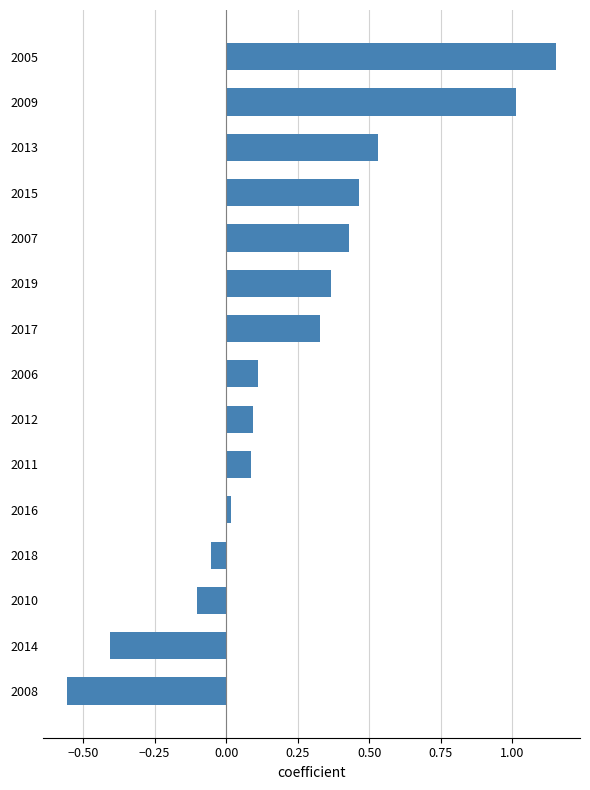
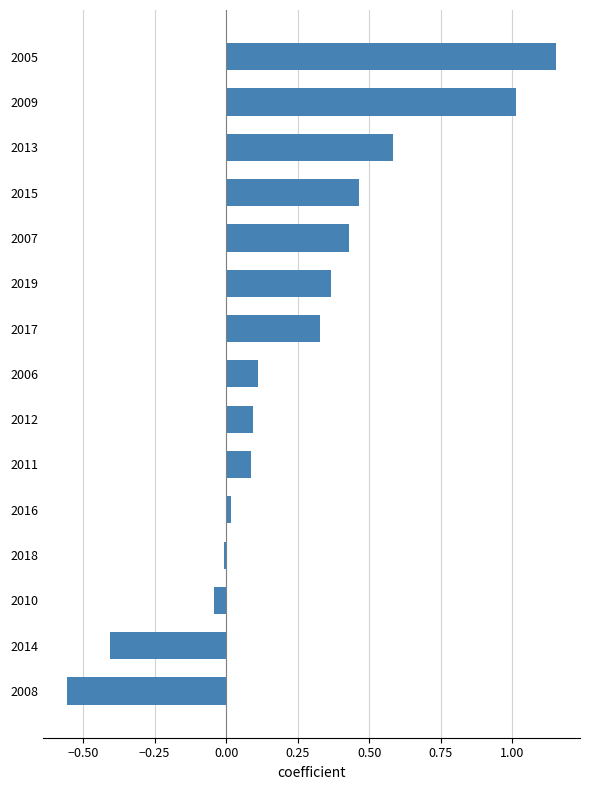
  {
    "2005": 1.15,
    "2009": 1.02,
-   "2013": 0.53,
+   "2013": 0.58,
    "2015": 0.47,
    "2007": 0.43,
    "2019": 0.37,
    "2017": 0.33,
    "2006": 0.11,
    "2012": 0.10,
    "2011": 0.09,
    "2016": 0.02,
-   "2018": -0.05,
-   "2010": -0.10,
+   "2018": -0.01,
+   "2010": -0.04,
    "2014": -0.41,
    "2008": -0.56
  }
